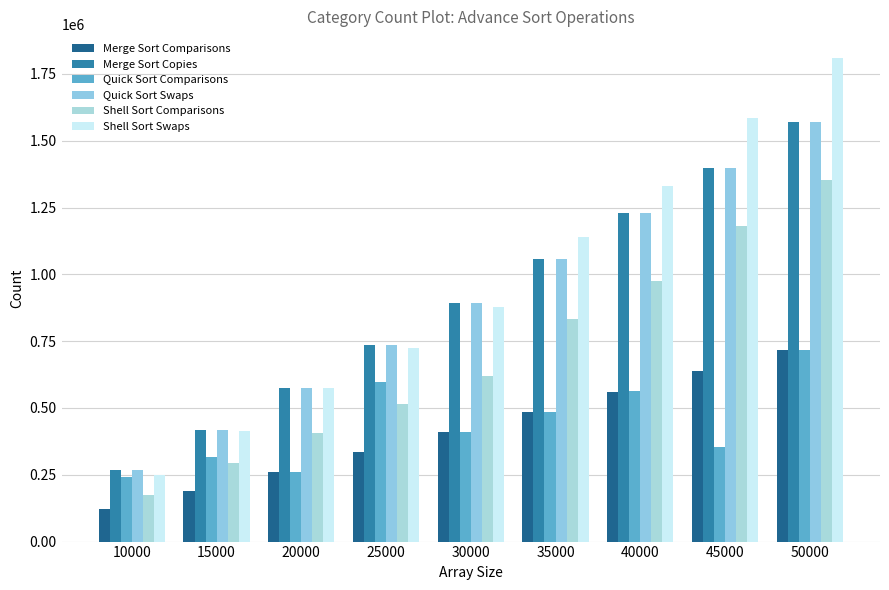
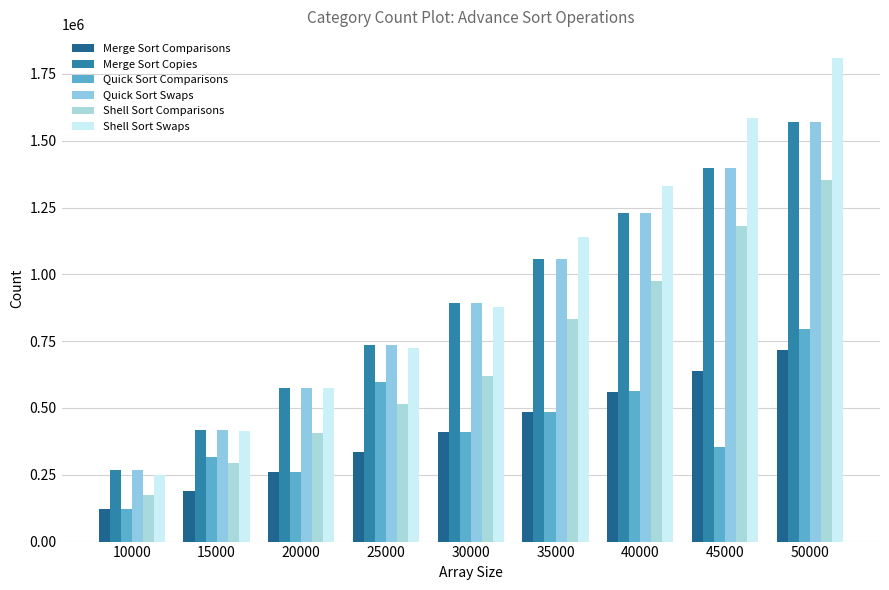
  {
    "Quick Sort Comparisons": {
-     "10000": 240000,
+     "10000": 120000,
      "15000": 320000,
      "20000": 260000,
      "25000": 600000,
      "30000": 410000,
      "35000": 480000,
      "40000": 560000,
      "45000": 350000,
-     "50000": 720000
+     "50000": 790000
    }
  }
